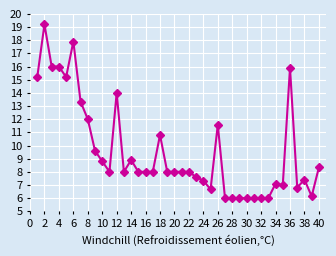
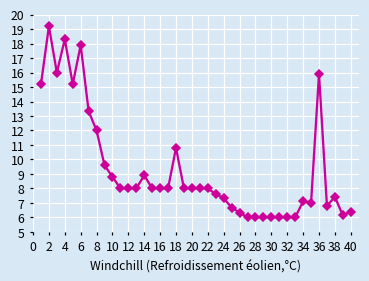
  {
    "2": 19.2,
-   "4": 16.0,
+   "4": 18.3,
    "6": 17.9,
    "8": 12.0,
    "10": 8.8,
-   "12": 14,
+   "12": 8,
    "14": 8.9,
    "16": 8.0,
    "18": 10.8,
    "20": 8.0,
    "22": 8.0,
    "24": 7.3,
-   "26": 11.6,
+   "26": 6.3,
    "28": 6.0,
    "30": 6.0,
    "32": 6.0,
    "34": 7.1,
    "36": 15.9,
    "38": 7.4,
-   "40": 8.3
+   "40": 6.4
  }
